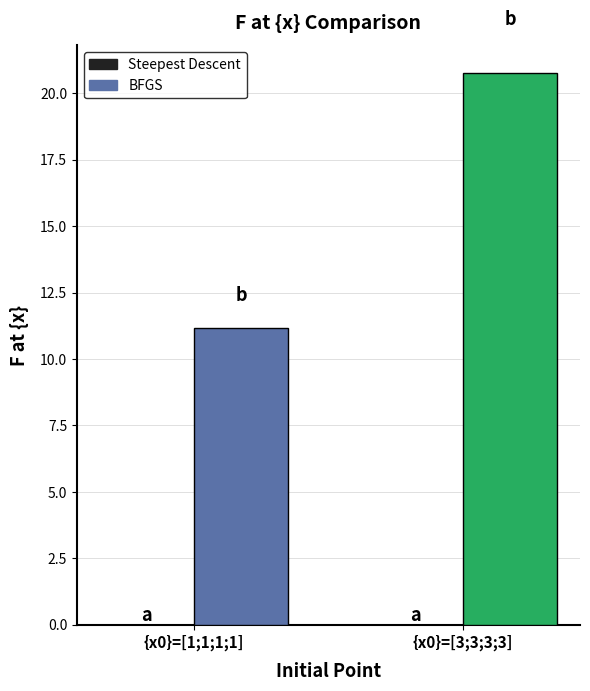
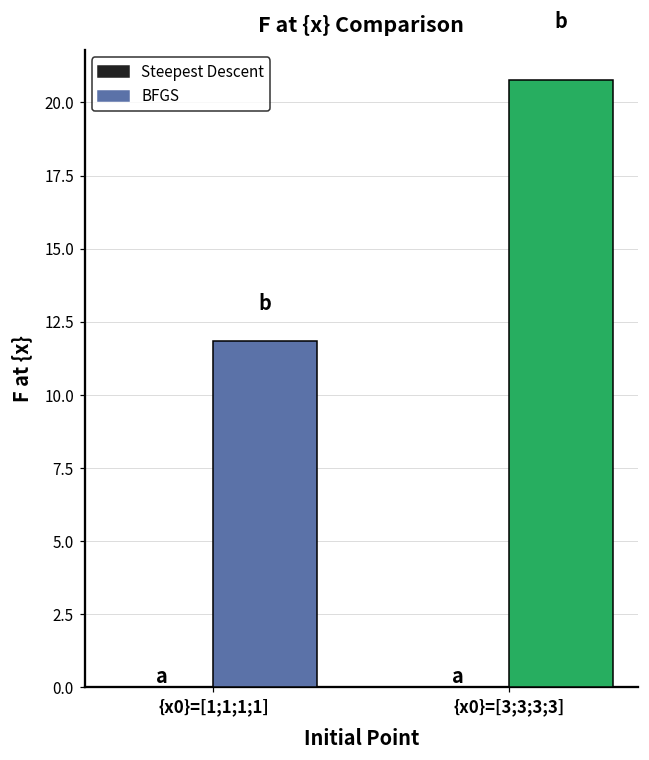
  {
    "BFGS": {
-     "{x0}=[1;1;1;1]": 11.1,
+     "{x0}=[1;1;1;1]": 11.8,
      "{x0}=[3;3;3;3]": 20.8
    }
  }
